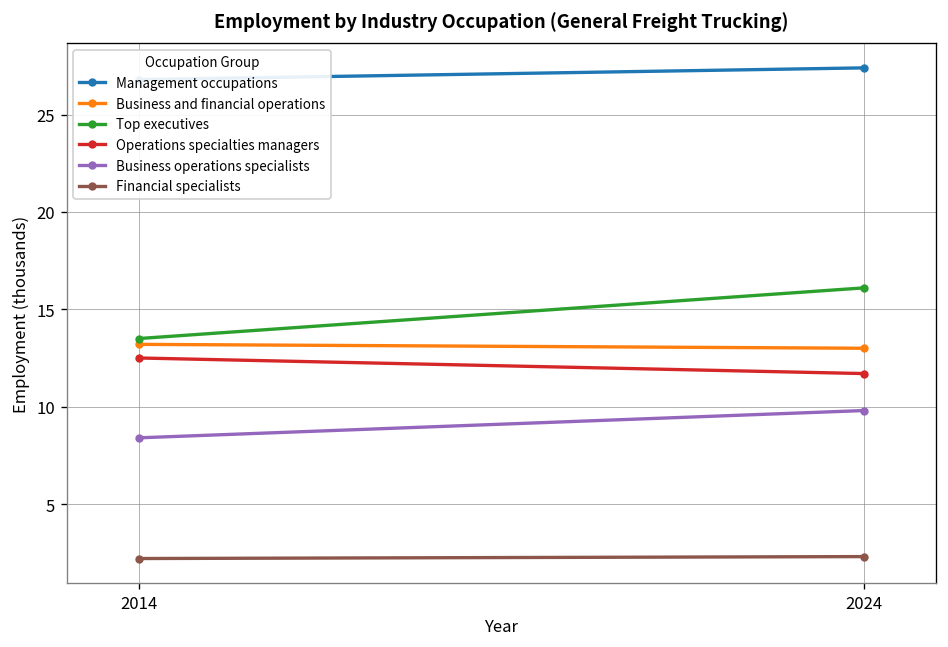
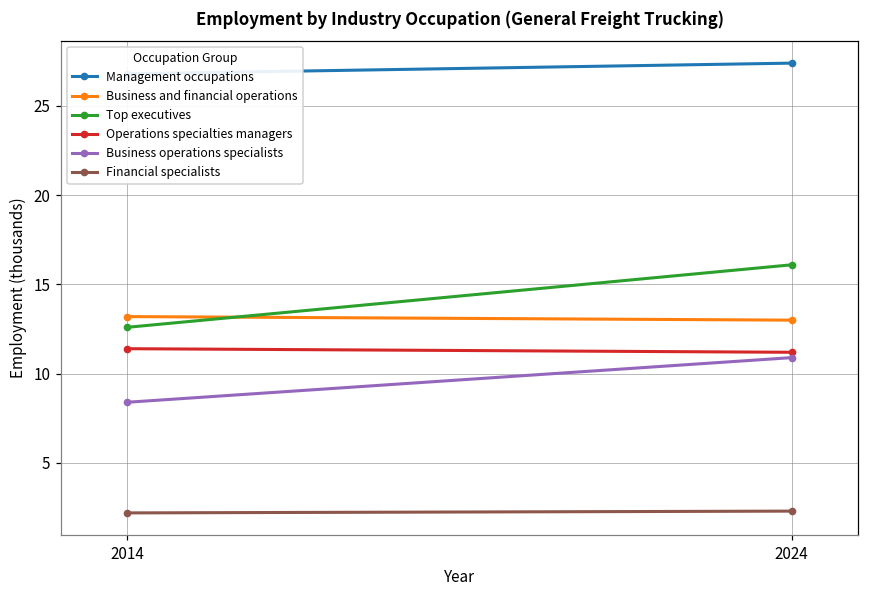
  {
    "Management occupations": {
      "2024": 27.4
    },
    "Business and financial operations": {
      "2014": 13.2,
      "2024": 13.0
    },
    "Top executives": {
-     "2014": 13.5,
+     "2014": 12.6,
      "2024": 16.1
    },
    "Operations specialties managers": {
-     "2014": 12.5,
-     "2024": 11.7
+     "2014": 11.4,
+     "2024": 11.2
    },
    "Business operations specialists": {
      "2014": 8.4,
-     "2024": 9.8
+     "2024": 10.9
    },
    "Financial specialists": {
      "2014": 2.2,
      "2024": 2.3
    }
  }
